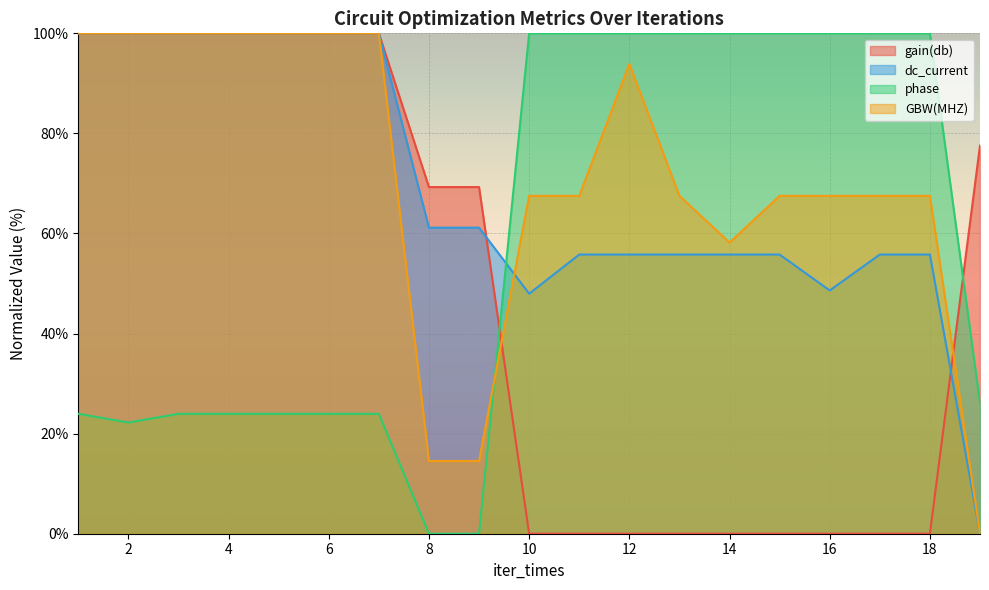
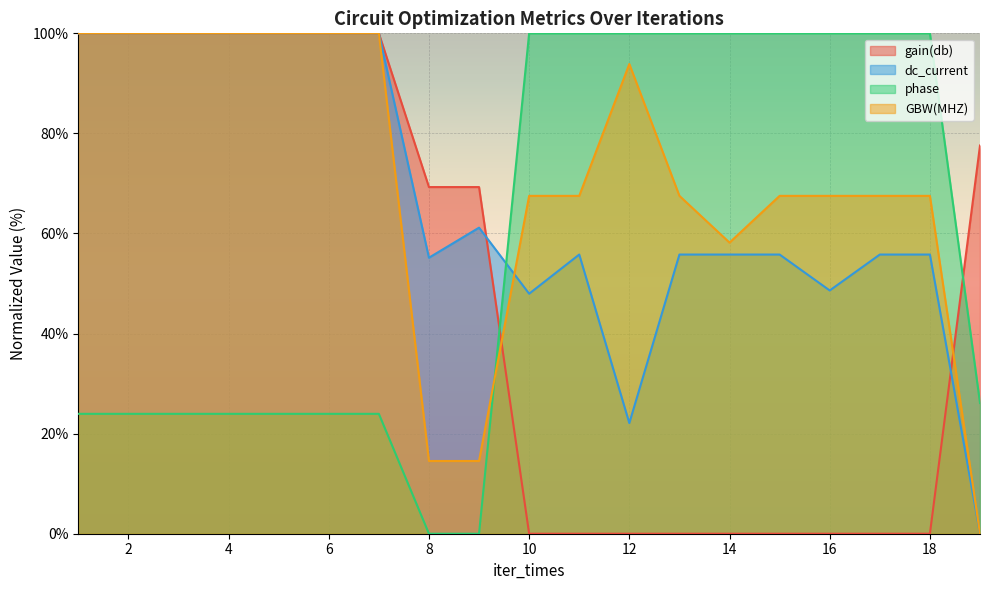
  {
    "gain(db)": {
      "8": "69%",
      "10": "0%",
      "12": "0%",
      "14": "0%",
      "16": "0%",
      "18": "0%"
    },
    "dc_current": {
-     "8": "61%",
+     "8": "55%",
      "10": "48%",
-     "12": "56%",
+     "12": "22%",
      "14": "56%",
      "16": "49%",
      "18": "56%"
    },
    "phase": {
-     "2": "22%",
+     "2": "24%",
      "4": "24%",
      "6": "24%",
      "8": "0%",
      "10": "100%",
      "12": "100%",
      "14": "100%",
      "16": "100%",
      "18": "100%"
    },
    "GBW(MHZ)": {
      "8": "15%",
      "10": "68%",
      "12": "94%",
      "14": "58%",
      "16": "68%",
      "18": "68%"
    }
  }
